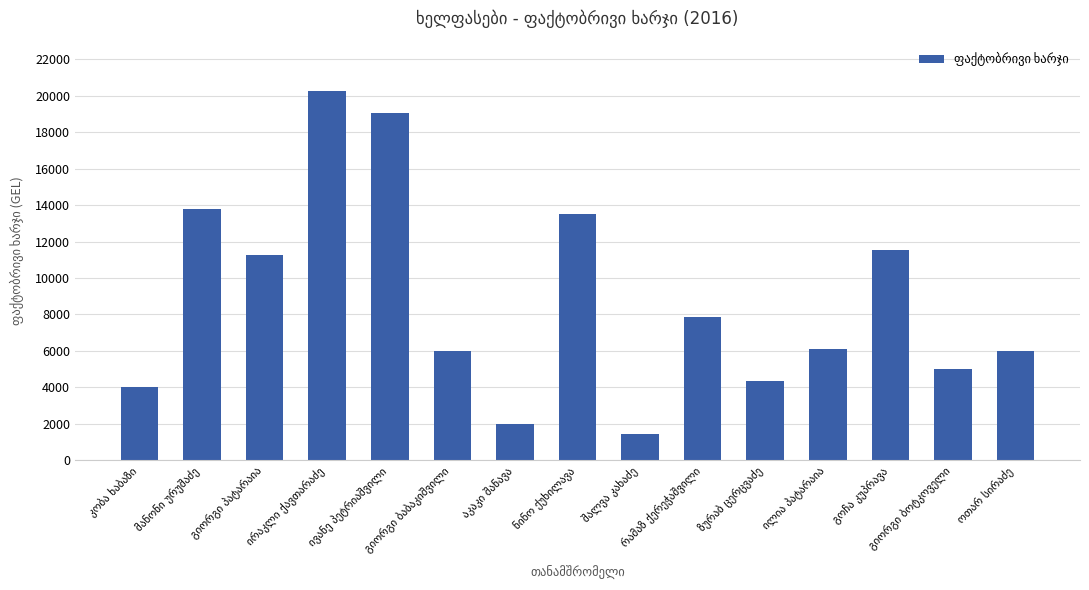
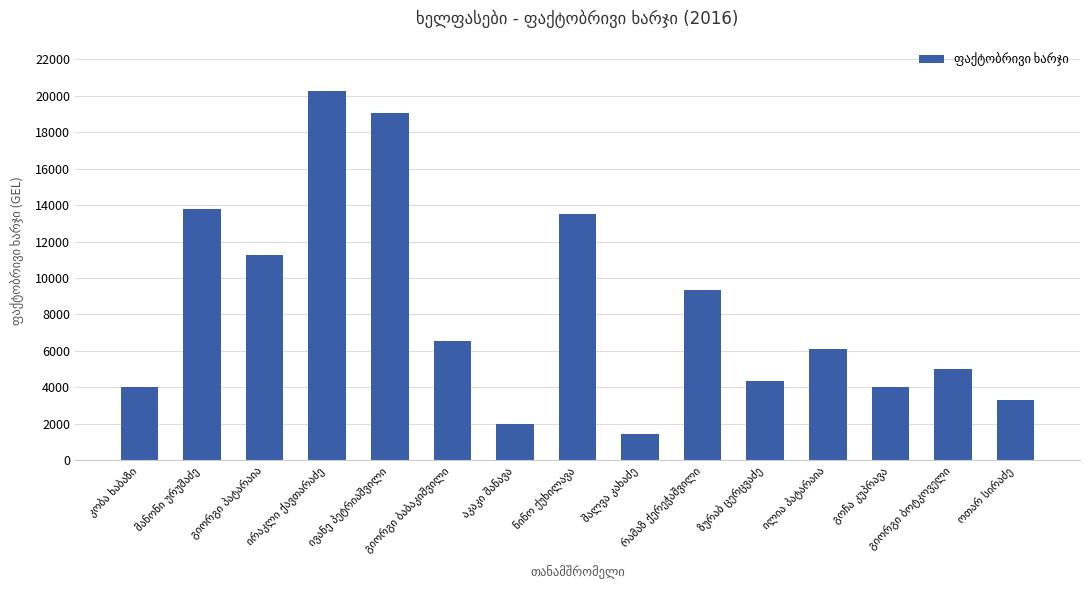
  {
    "კობა ხაბაზი": 4000,
    "მანონი ურუშაძე": 13800,
    "გიორგი პატარაია": 11300,
    "ირაკლი ქავთარაძე": 20300,
    "ივანე პეტრიაშვილი": 19100,
-   "გიორგი ბაბაკიშვილი": 6000,
+   "გიორგი ბაბაკიშვილი": 6500,
    "აკაკი შანავა": 2000,
    "ნინო ქუხილავა": 13500,
    "შალვა კახაძე": 1400,
-   "რამაზ ქერეჭაშვილი": 7900,
+   "რამაზ ქერეჭაშვილი": 9300,
    "ზურაბ ცერცვაძე": 4400,
    "ილია პატარაია": 6100,
-   "გოჩა კუპრავა": 11500,
+   "გოჩა კუპრავა": 4000,
    "გიორგი ბოტკოველი": 5000,
-   "ოთარ სირაძე": 6000
+   "ოთარ სირაძე": 3300
  }
